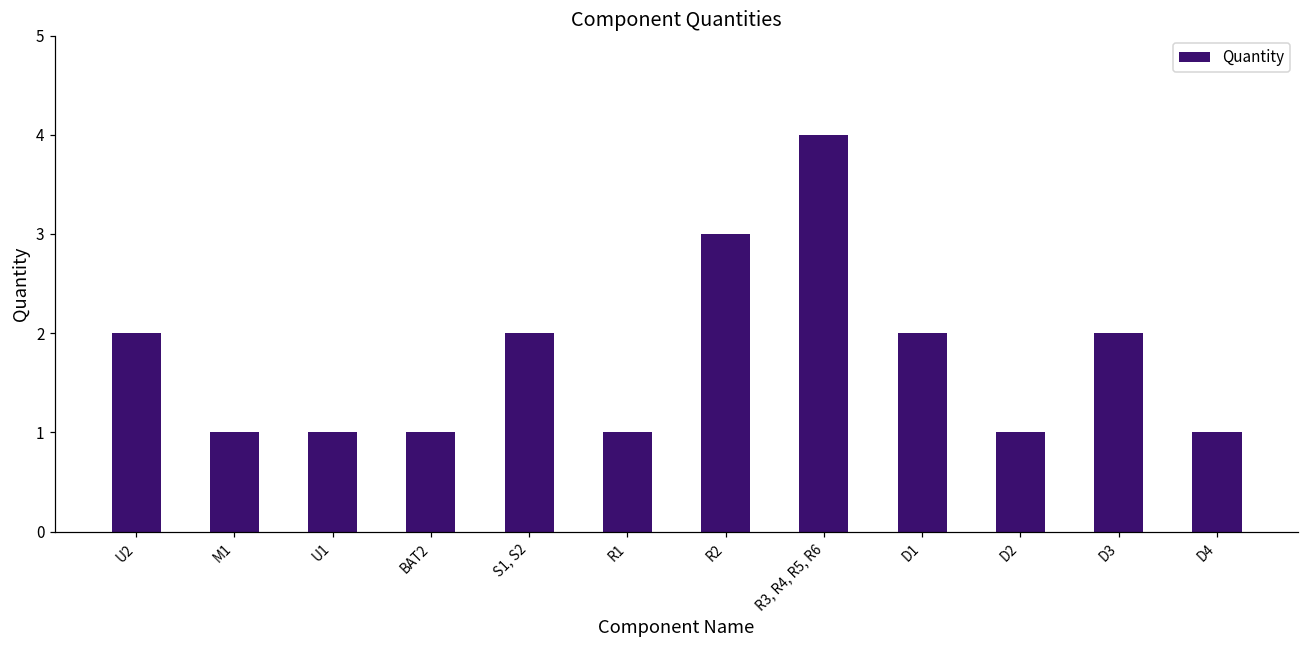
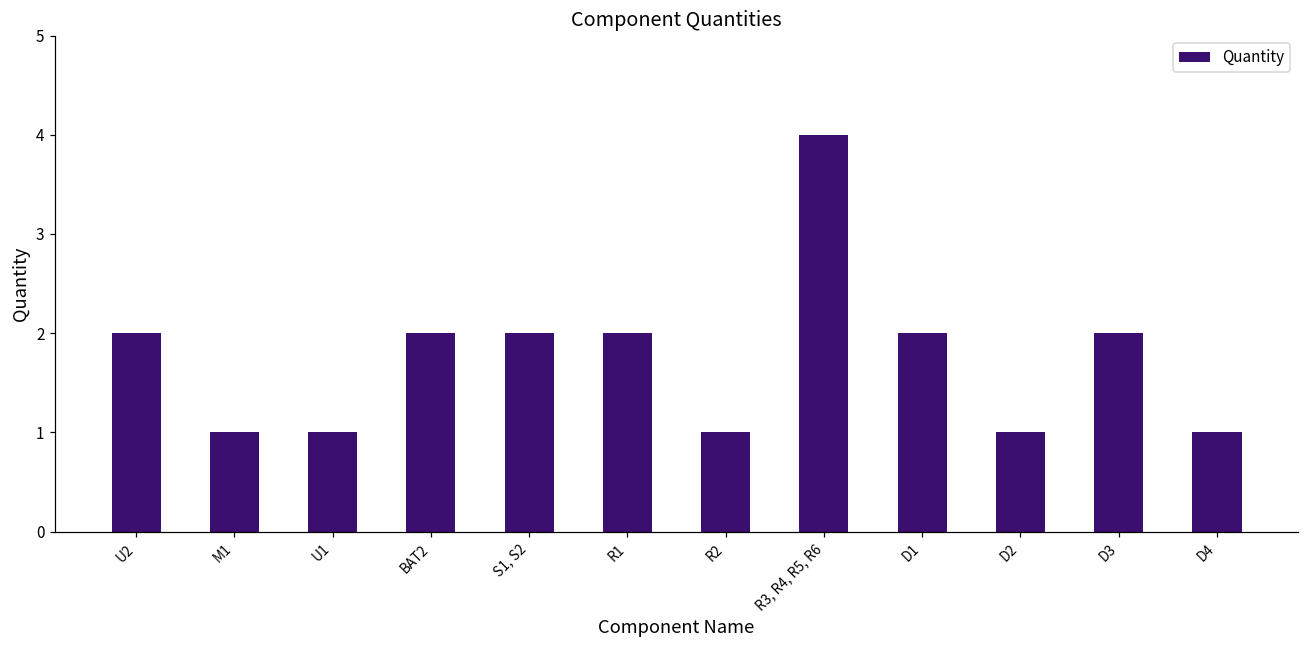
  {
    "U2": 2,
    "M1": 1,
    "U1": 1,
-   "BAT2": 1,
+   "BAT2": 2,
    "S1, S2": 2,
-   "R1": 1,
-   "R2": 3,
+   "R1": 2,
+   "R2": 1,
    "R3, R4, R5, R6": 4,
    "D1": 2,
    "D2": 1,
    "D3": 2,
    "D4": 1
  }
